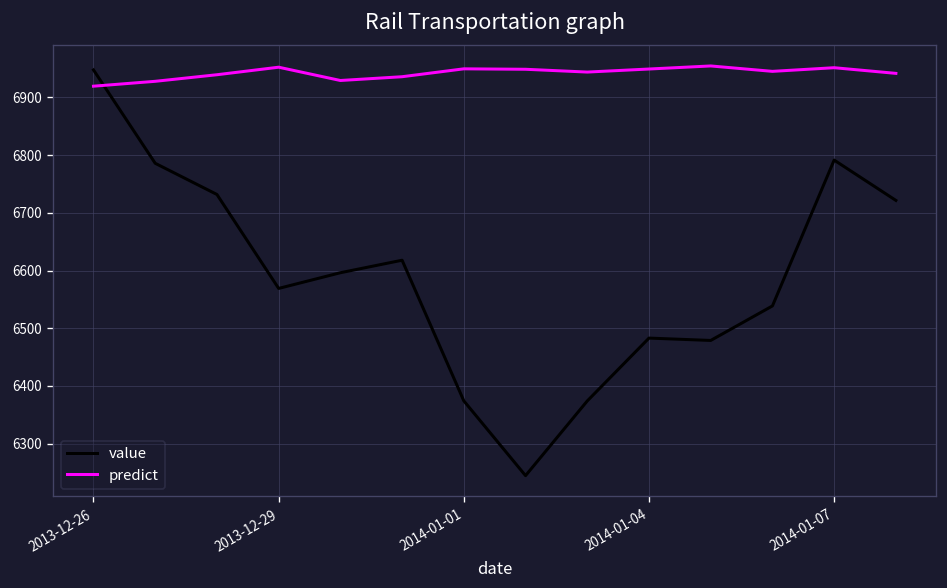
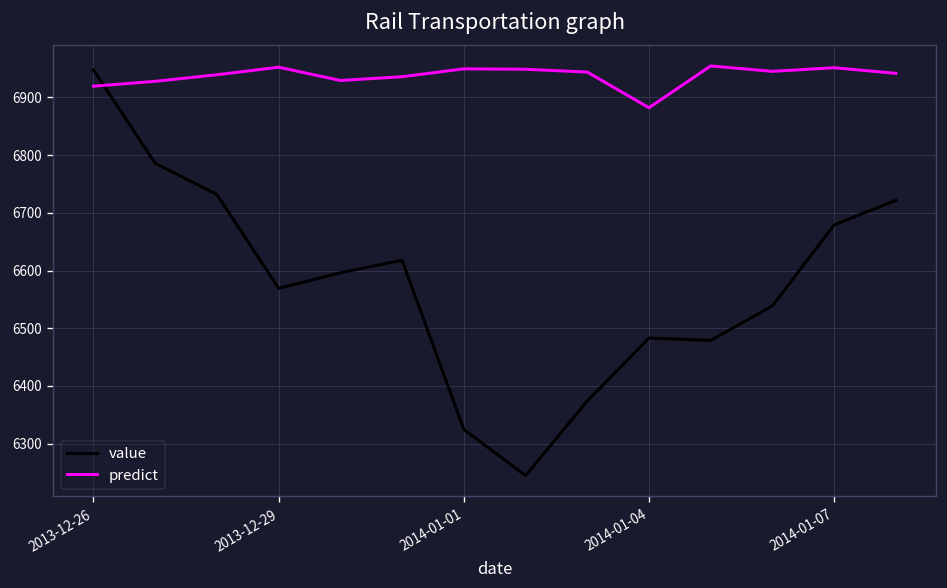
  {
    "value": {
      "2013-12-26": 6950,
      "2013-12-29": 6570,
-     "2014-01-01": 6370,
+     "2014-01-01": 6320,
      "2014-01-04": 6480,
-     "2014-01-07": 6790
+     "2014-01-07": 6680
    },
    "predict": {
      "2013-12-26": 6920,
      "2013-12-29": 6950,
      "2014-01-01": 6950,
-     "2014-01-04": 6950,
+     "2014-01-04": 6880,
      "2014-01-07": 6950
    }
  }
